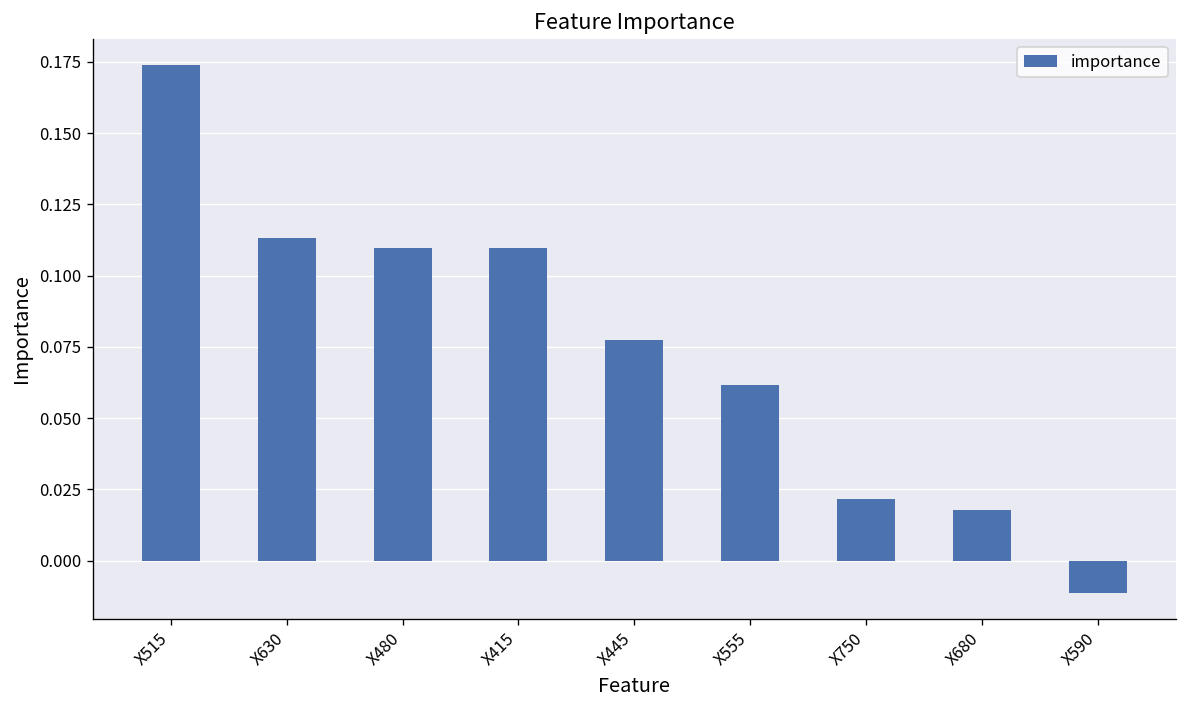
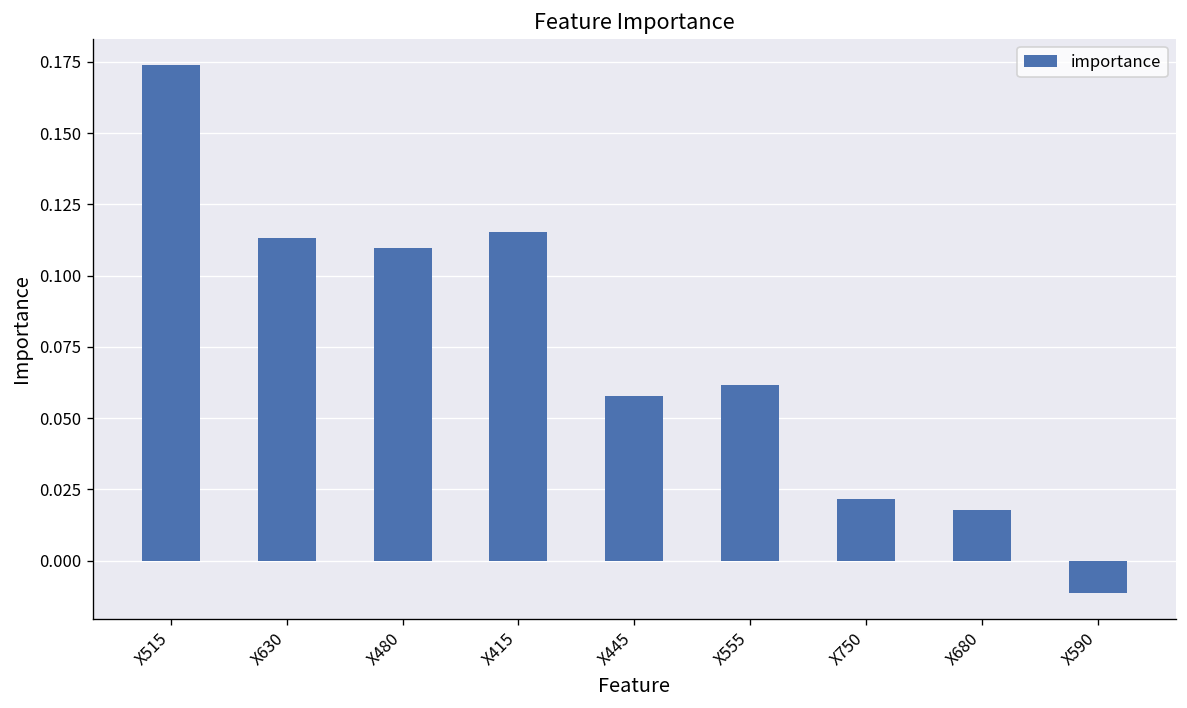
  {
    "X515": 0.174,
    "X630": 0.113,
    "X480": 0.110,
-   "X415": 0.110,
-   "X445": 0.077,
+   "X415": 0.115,
+   "X445": 0.058,
    "X555": 0.062,
    "X750": 0.022,
    "X680": 0.018,
    "X590": -0.011
  }
